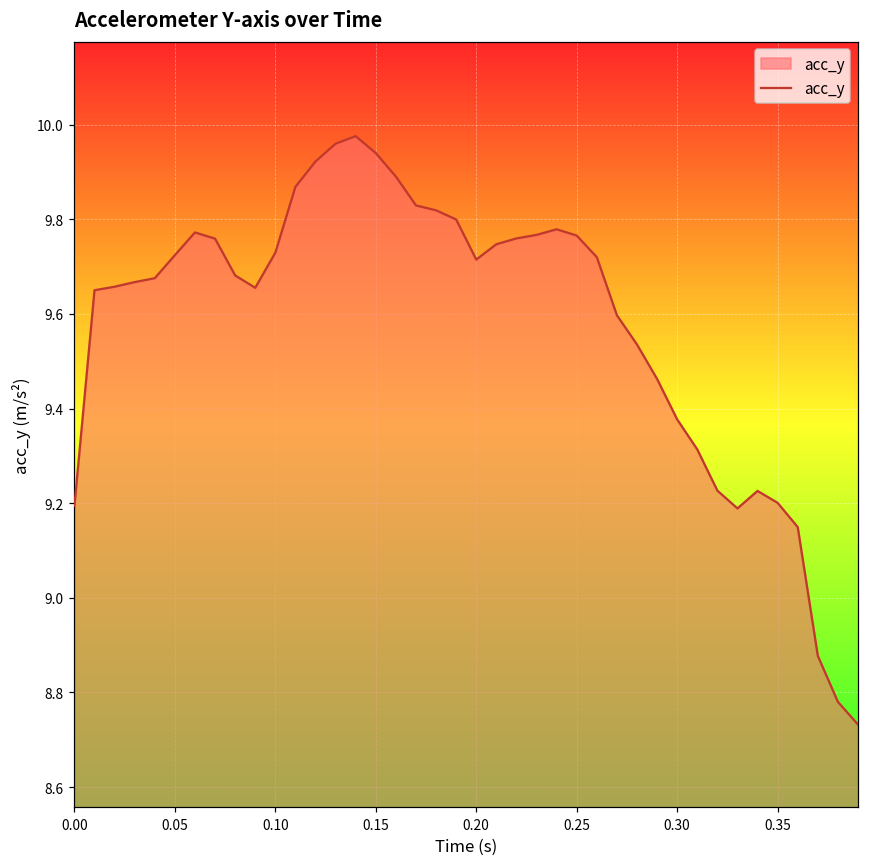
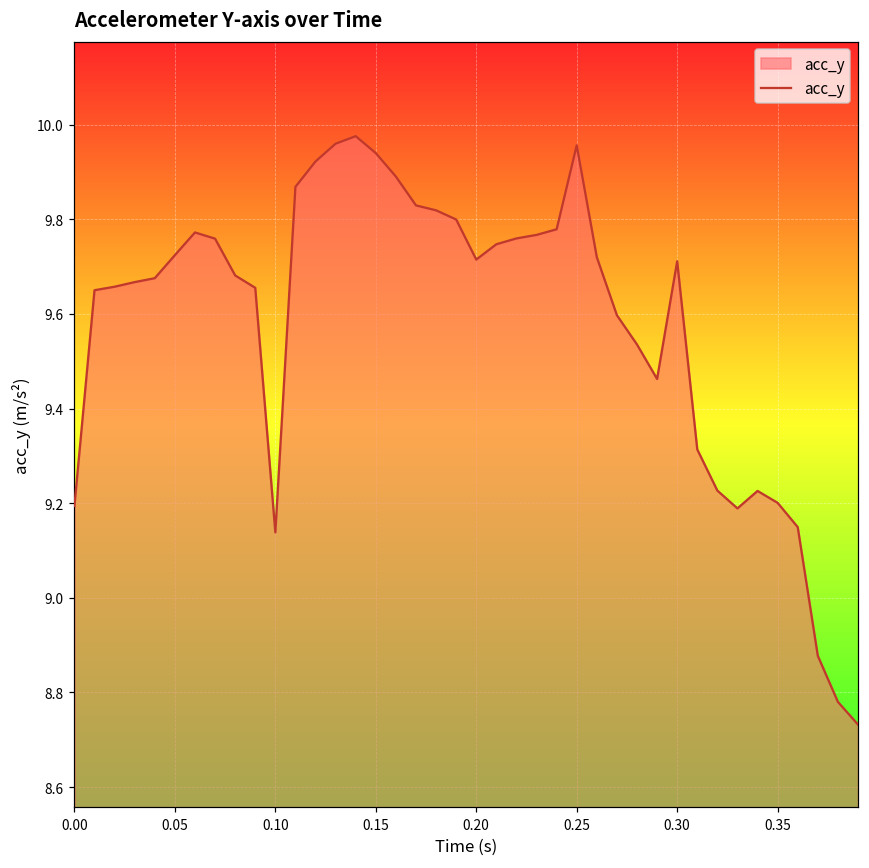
  {
    "0.00": 9.19,
    "0.05": 9.72,
-   "0.10": 9.73,
+   "0.10": 9.14,
    "0.15": 9.94,
    "0.20": 9.71,
-   "0.25": 9.77,
-   "0.30": 9.38,
+   "0.25": 9.96,
+   "0.30": 9.71,
    "0.35": 9.20
  }
